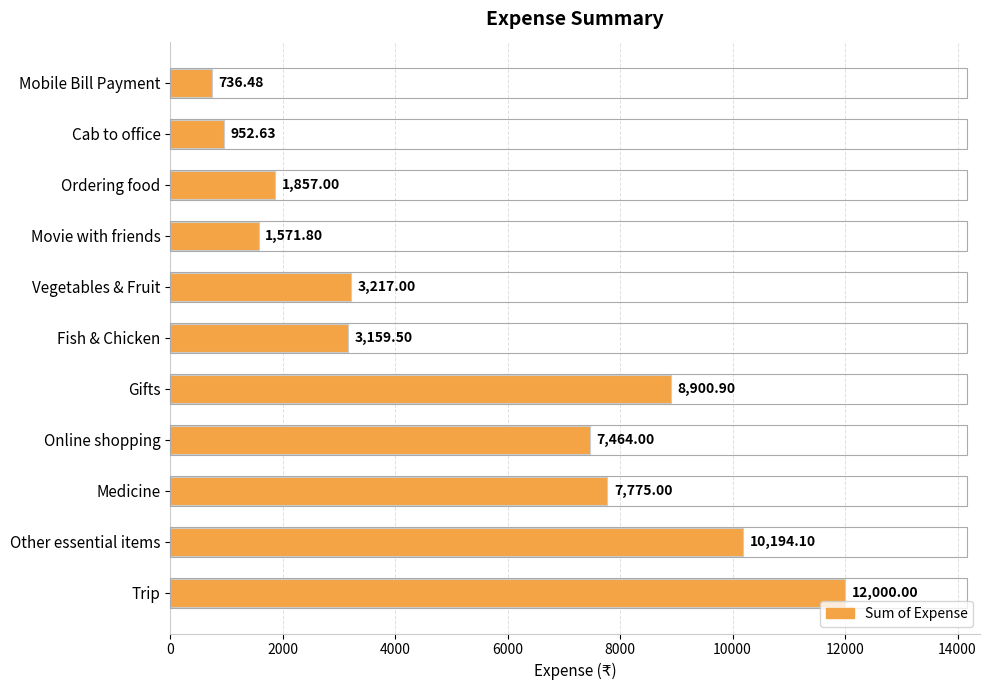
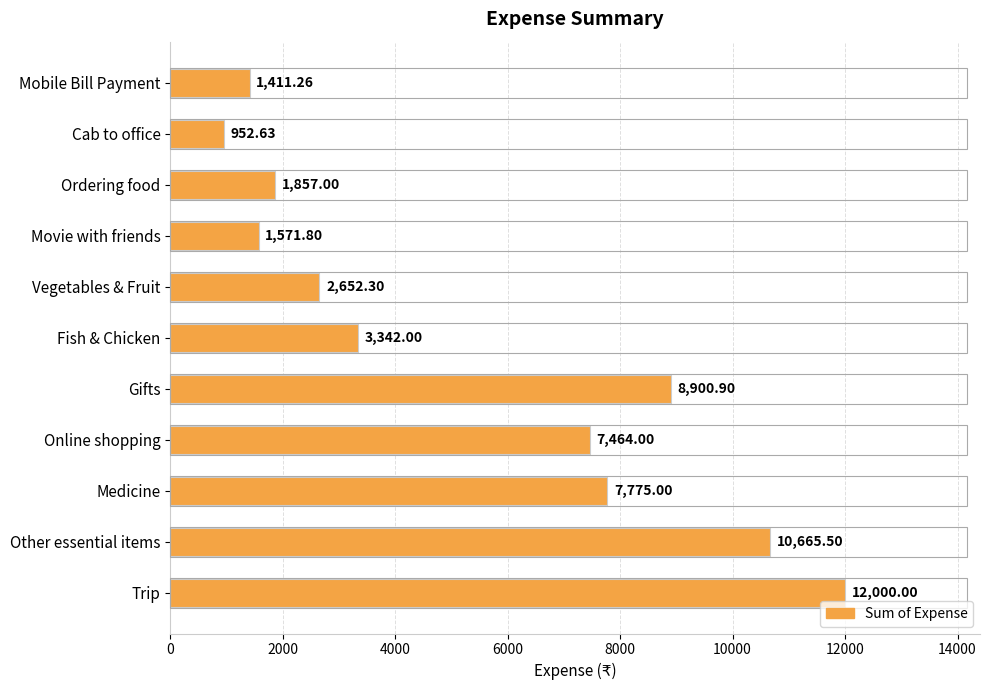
  {
-   "Mobile Bill Payment": "736.48",
+   "Mobile Bill Payment": "1,411.26",
    "Cab to office": "952.63",
    "Ordering food": "1,857.00",
    "Movie with friends": "1,571.80",
-   "Vegetables & Fruit": "3,217.00",
-   "Fish & Chicken": "3,159.50",
+   "Vegetables & Fruit": "2,652.30",
+   "Fish & Chicken": "3,342.00",
    "Gifts": "8,900.90",
    "Online shopping": "7,464.00",
    "Medicine": "7,775.00",
-   "Other essential items": "10,194.10",
+   "Other essential items": "10,665.50",
    "Trip": "12,000.00"
  }
